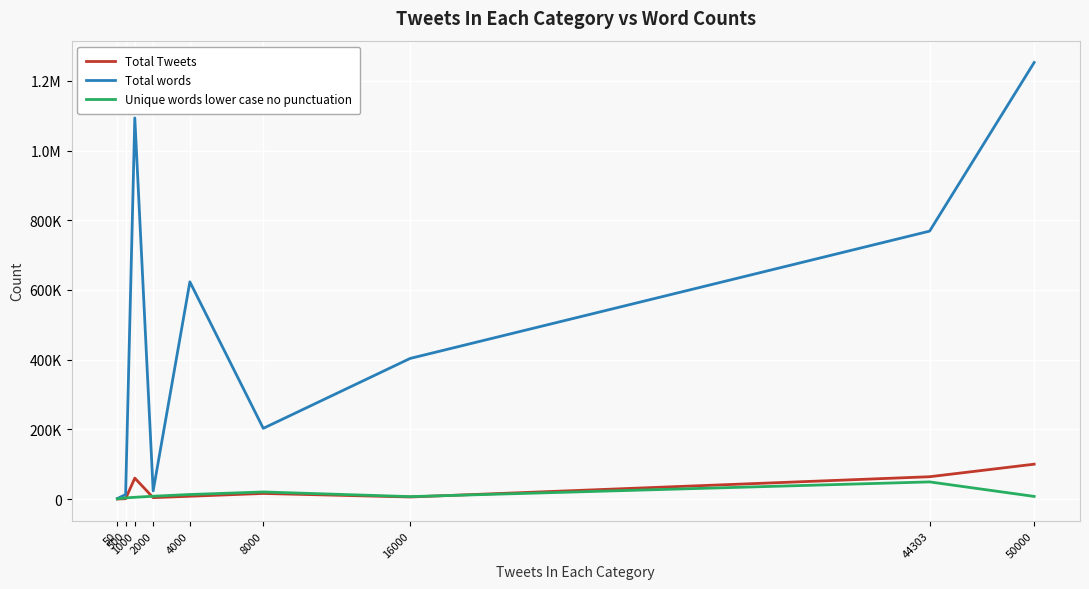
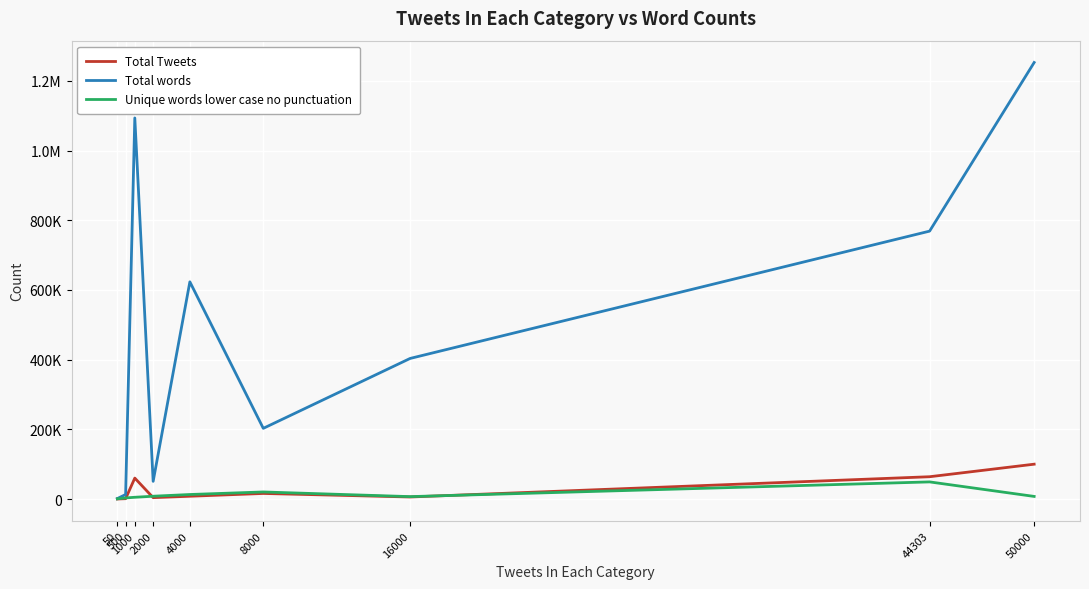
  {
    "Total Tweets": {
      "1000": 60000,
      "44303": 60000,
      "50000": 100000
    },
    "Total words": {
      "500": 10000,
      "1000": 1090000,
-     "2000": 20000,
+     "2000": 50000,
      "4000": 620000,
      "8000": 200000,
      "16000": 400000,
      "44303": 770000,
      "50000": 1250000
    },
    "Unique words lower case no punctuation": {
      "1000": 10000,
      "44303": 50000,
      "50000": 10000
    }
  }
